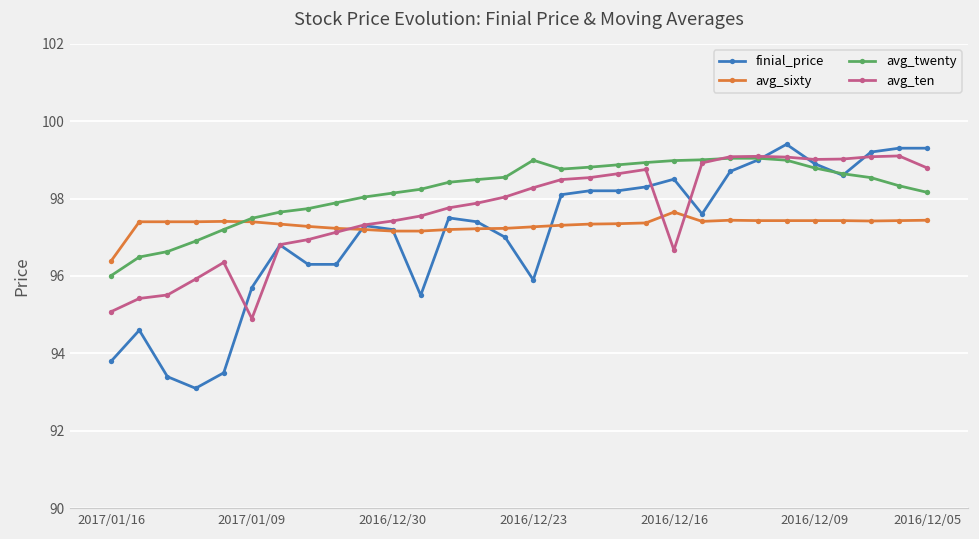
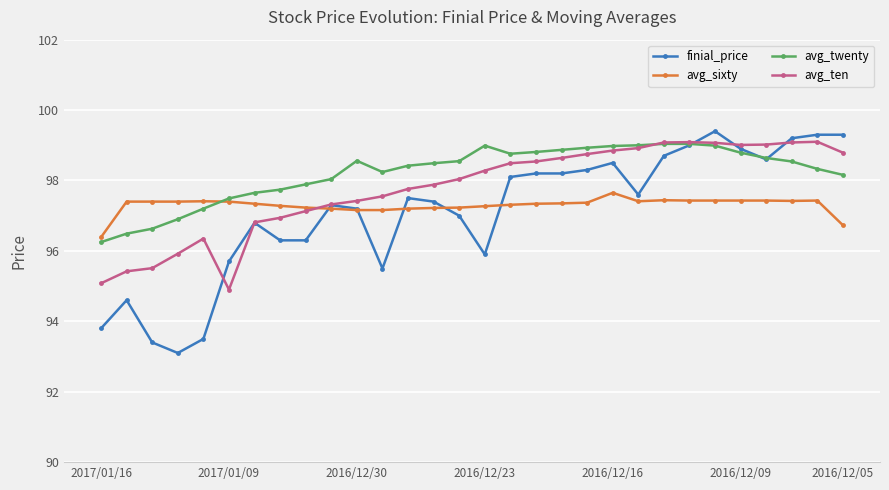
  {
    "finial_price": {
      "2017/01/16": 93.8,
      "2017/01/09": 95.7,
      "2016/12/23": 95.9,
      "2016/12/16": 98.5,
      "2016/12/09": 98.9,
      "2016/12/05": 99.3
    },
    "avg_sixty": {
      "2017/01/16": 96.4,
      "2017/01/09": 97.4,
      "2016/12/23": 97.3,
      "2016/12/16": 97.7,
      "2016/12/09": 97.4,
-     "2016/12/05": 97.4
+     "2016/12/05": 96.7
    },
    "avg_twenty": {
-     "2017/01/16": 96.0,
+     "2017/01/16": 96.3,
      "2017/01/09": 97.5,
-     "2016/12/30": 98.1,
+     "2016/12/30": 98.6,
      "2016/12/23": 99.0,
      "2016/12/16": 99.0,
      "2016/12/09": 98.8,
      "2016/12/05": 98.2
    },
    "avg_ten": {
      "2017/01/16": 95.1,
      "2017/01/09": 94.9,
      "2016/12/30": 97.4,
      "2016/12/23": 98.3,
-     "2016/12/16": 96.7,
+     "2016/12/16": 98.9,
      "2016/12/09": 99.0,
      "2016/12/05": 98.8
    }
  }
